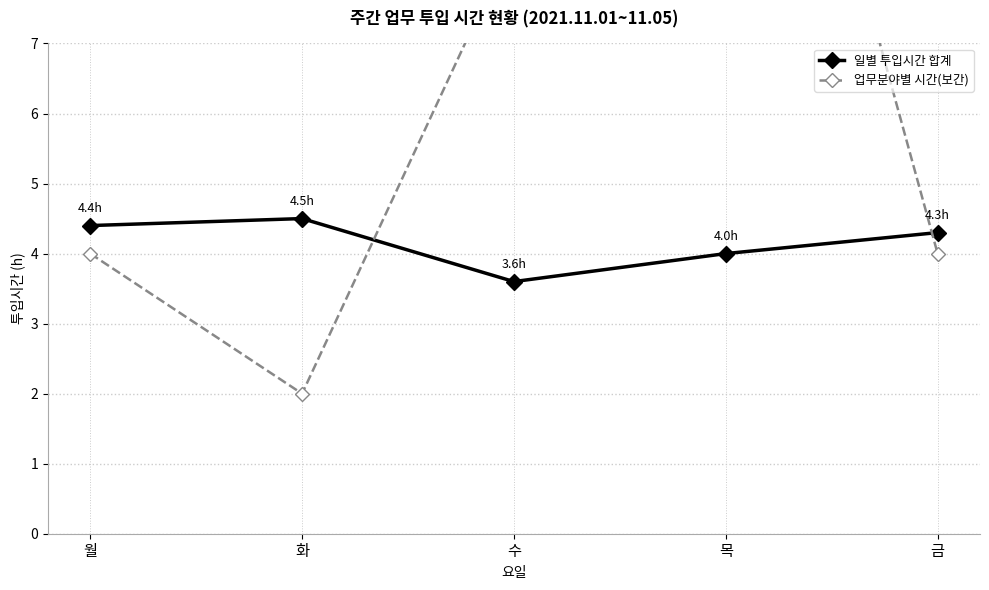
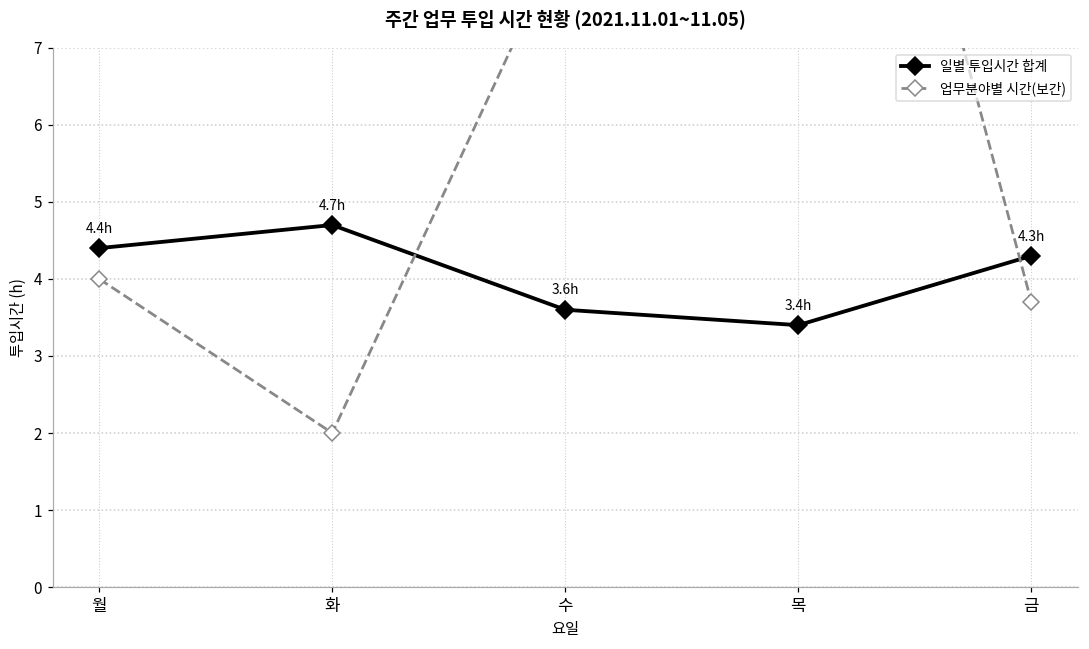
  {
    "일별 투입시간 합계": {
      "월": "4.4h",
-     "화": "4.5h",
+     "화": "4.7h",
      "수": "3.6h",
-     "목": "4.0h",
+     "목": "3.4h",
      "금": "4.3h"
    },
    "업무분야별 시간(보간)": {
      "월": "4.0",
      "화": "2.0",
-     "금": "4.0"
+     "금": "3.7"
    }
  }
